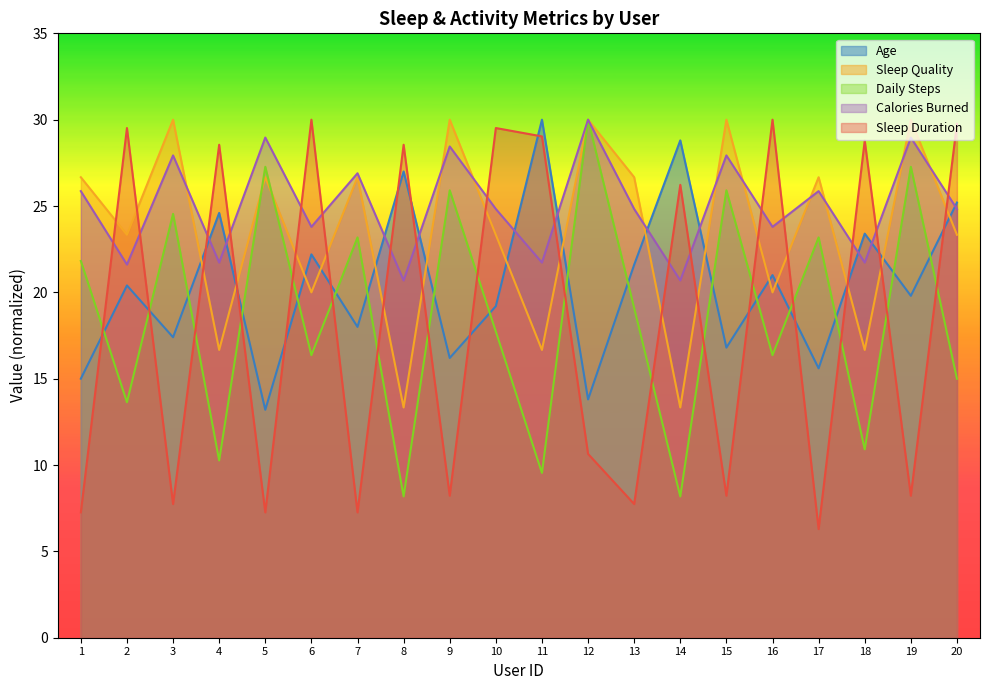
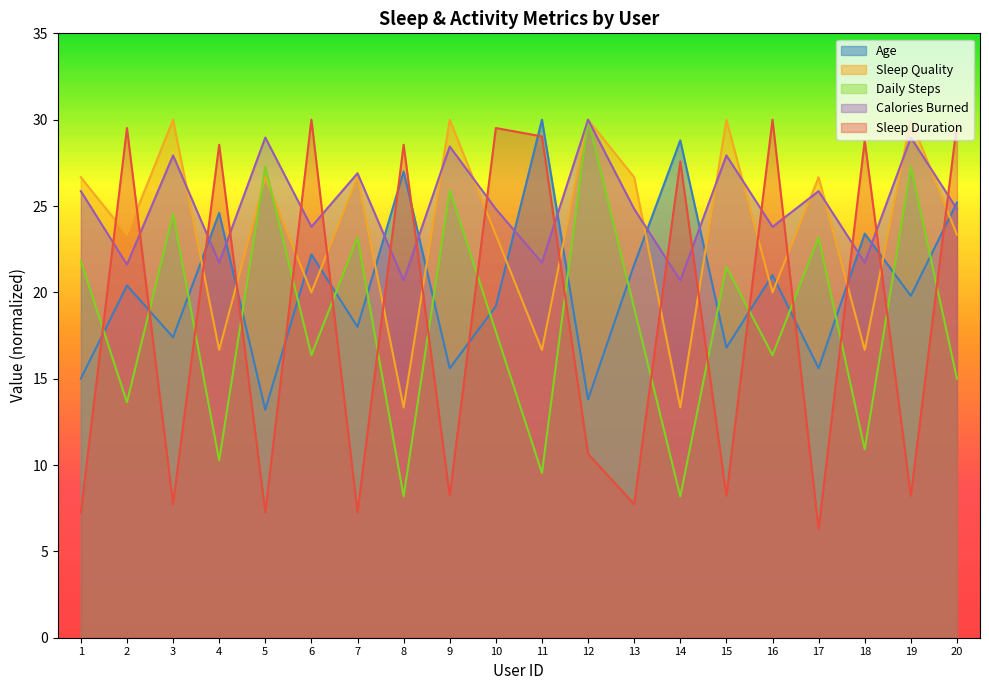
  {
    "Age": {
      "1": 15.0,
      "2": 20.4,
      "3": 17.4,
      "4": 24.6,
      "5": 13.2,
      "6": 22.2,
      "7": 18.0,
      "8": 27.0,
-     "9": 16.2,
+     "9": 15.6,
      "10": 19.2,
      "11": 30.0,
      "12": 13.8,
      "13": 21.6,
      "14": 28.8,
      "15": 16.8,
      "16": 21.0,
      "17": 15.6,
      "18": 23.4,
      "19": 19.8,
      "20": 25.2
    },
    "Sleep Quality": {
      "1": 26.7,
      "2": 23.3,
      "3": 30.0,
      "4": 16.7,
      "5": 26.7,
      "6": 20.0,
      "7": 26.7,
      "8": 13.3,
      "9": 30.0,
      "10": 23.3,
      "11": 16.7,
      "13": 26.7,
      "14": 13.3,
      "15": 30.0,
      "16": 20.0,
      "17": 26.7,
      "18": 16.7,
      "20": 23.3
    },
    "Daily Steps": {
      "1": 21.8,
      "2": 13.6,
      "3": 24.5,
      "4": 10.3,
      "5": 27.3,
      "6": 16.4,
      "7": 23.2,
      "8": 8.2,
      "9": 25.9,
      "10": 17.7,
      "11": 9.5,
      "13": 19.1,
      "14": 8.2,
-     "15": 25.9,
+     "15": 21.5,
      "16": 16.4,
      "17": 23.2,
      "18": 10.9,
      "19": 27.3,
      "20": 15.0
    },
    "Calories Burned": {
      "1": 25.9,
      "2": 21.6,
      "3": 27.9,
      "4": 21.7,
      "5": 29.0,
      "6": 23.8,
      "7": 26.9,
      "8": 20.7,
      "9": 28.4,
      "10": 24.8,
      "11": 21.7,
      "13": 24.8,
      "14": 20.7,
      "15": 27.9,
      "16": 23.8,
      "17": 25.9,
      "18": 21.7,
      "20": 24.8
    },
    "Sleep Duration": {
      "1": 7.3,
      "2": 29.5,
      "3": 7.7,
      "4": 28.5,
      "5": 7.3,
      "6": 30.0,
      "7": 7.3,
      "8": 28.5,
      "9": 8.2,
      "10": 29.5,
      "11": 29.0,
      "12": 10.6,
      "13": 7.7,
-     "14": 26.2,
+     "14": 27.6,
      "15": 8.2,
      "16": 30.0,
      "17": 6.3,
      "18": 28.8,
      "19": 8.2
    }
  }
